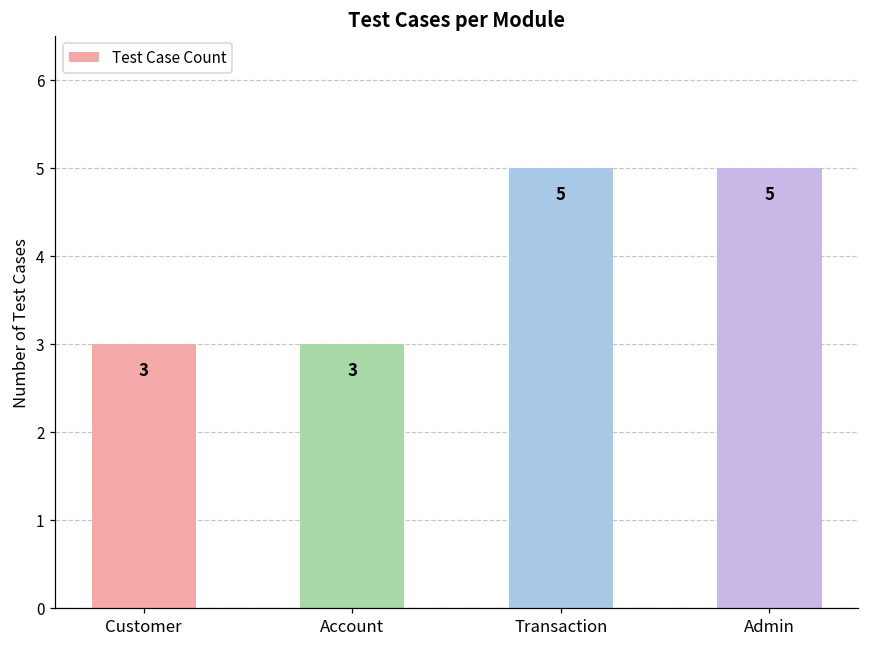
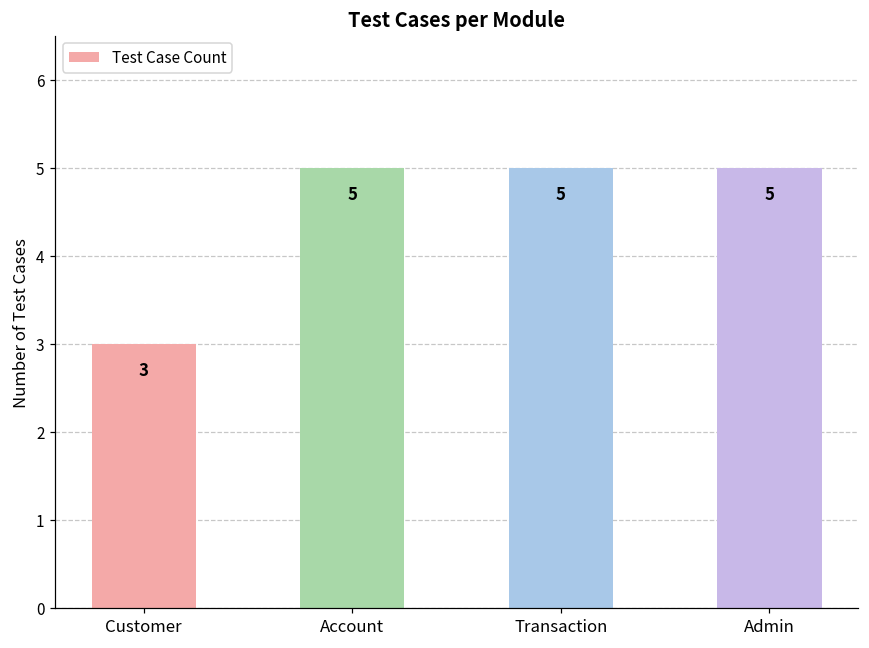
  {
    "Customer": 3,
-   "Account": 3,
+   "Account": 5,
    "Transaction": 5,
    "Admin": 5
  }
